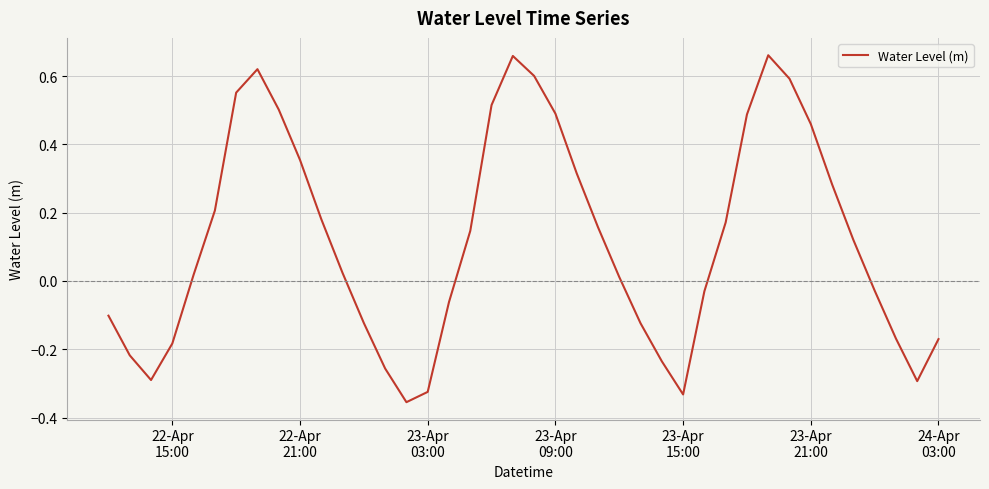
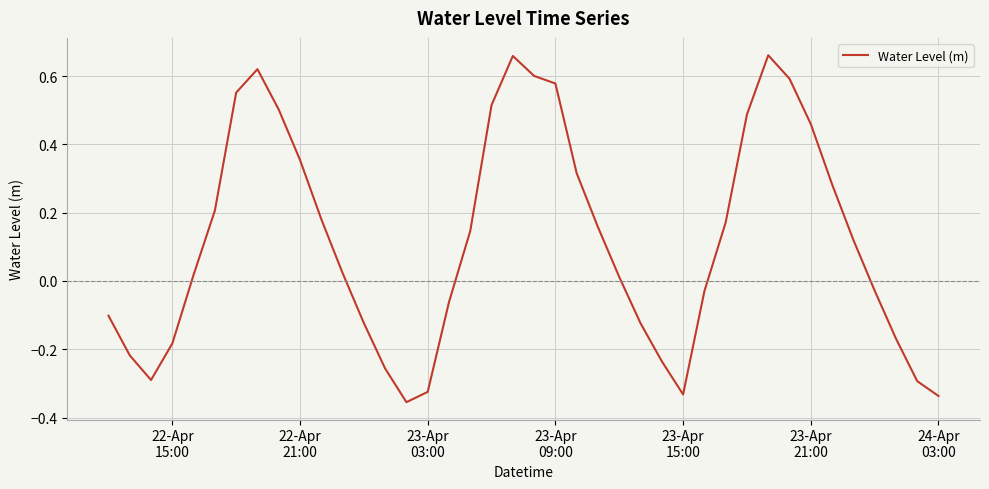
  {
    "22-Apr 15:00": -0.18,
    "22-Apr 21:00": 0.35,
    "23-Apr 03:00": -0.32,
-   "23-Apr 09:00": 0.49,
+   "23-Apr 09:00": 0.58,
    "23-Apr 15:00": -0.33,
    "23-Apr 21:00": 0.46,
-   "24-Apr 03:00": -0.17
+   "24-Apr 03:00": -0.34
  }
